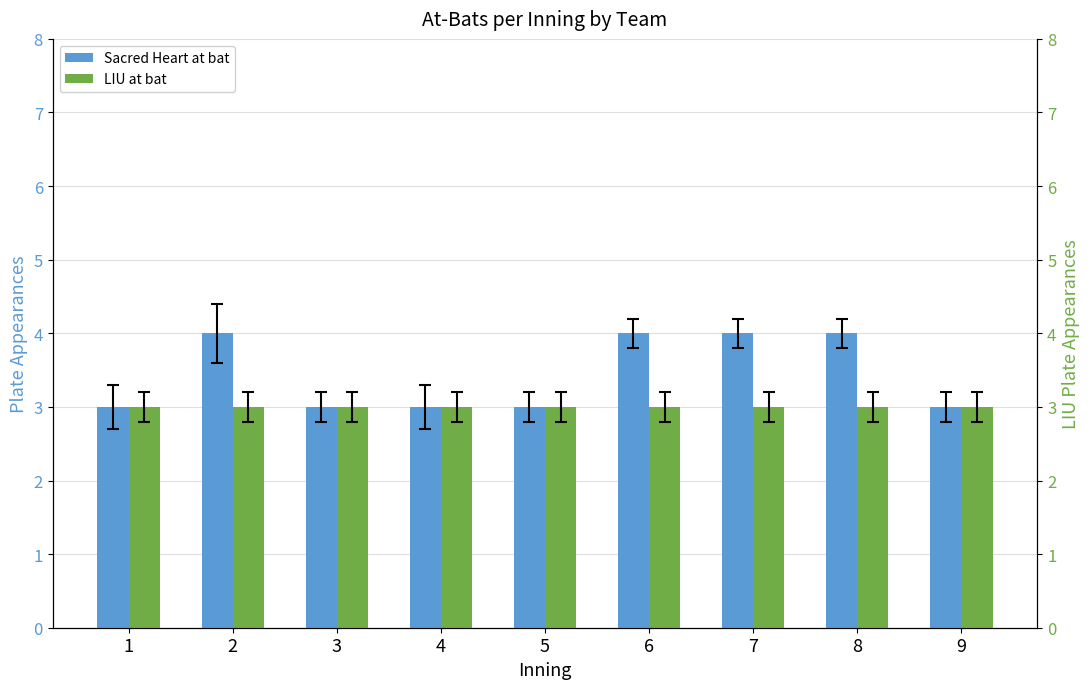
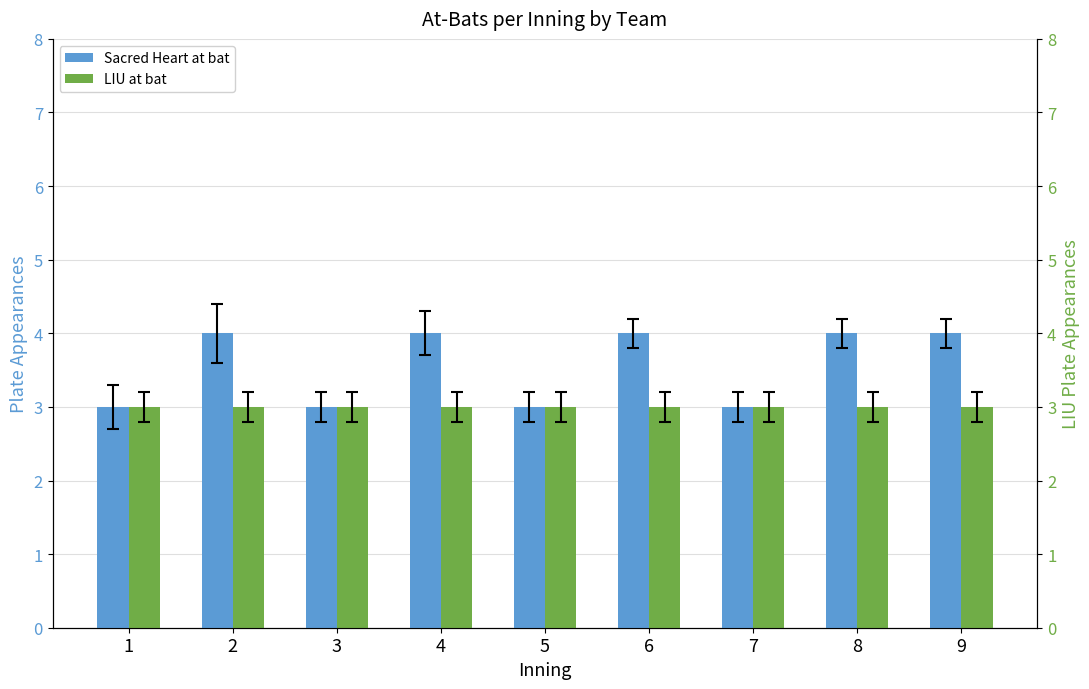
  {
    "Sacred Heart at bat": {
      "1": 3,
      "2": 4,
      "3": 3,
-     "4": 3,
+     "4": 4,
      "5": 3,
      "6": 4,
-     "7": 4,
+     "7": 3,
      "8": 4,
-     "9": 3
+     "9": 4
    },
    "LIU at bat": {
      "1": 3,
      "2": 3,
      "3": 3,
      "4": 3,
      "5": 3,
      "6": 3,
      "7": 3,
      "8": 3,
      "9": 3
    }
  }
